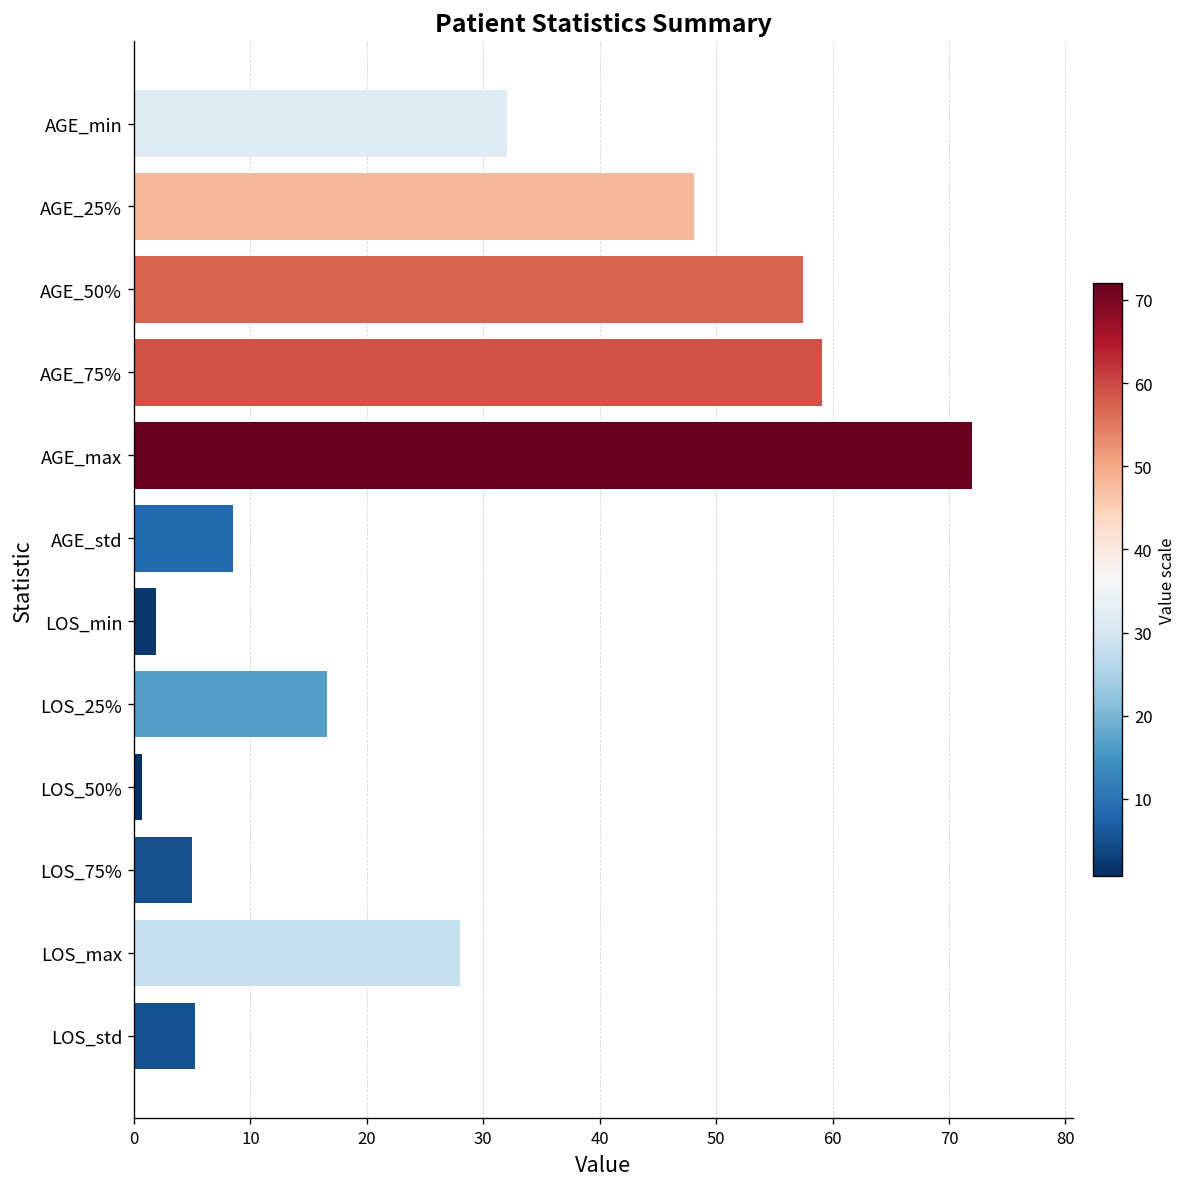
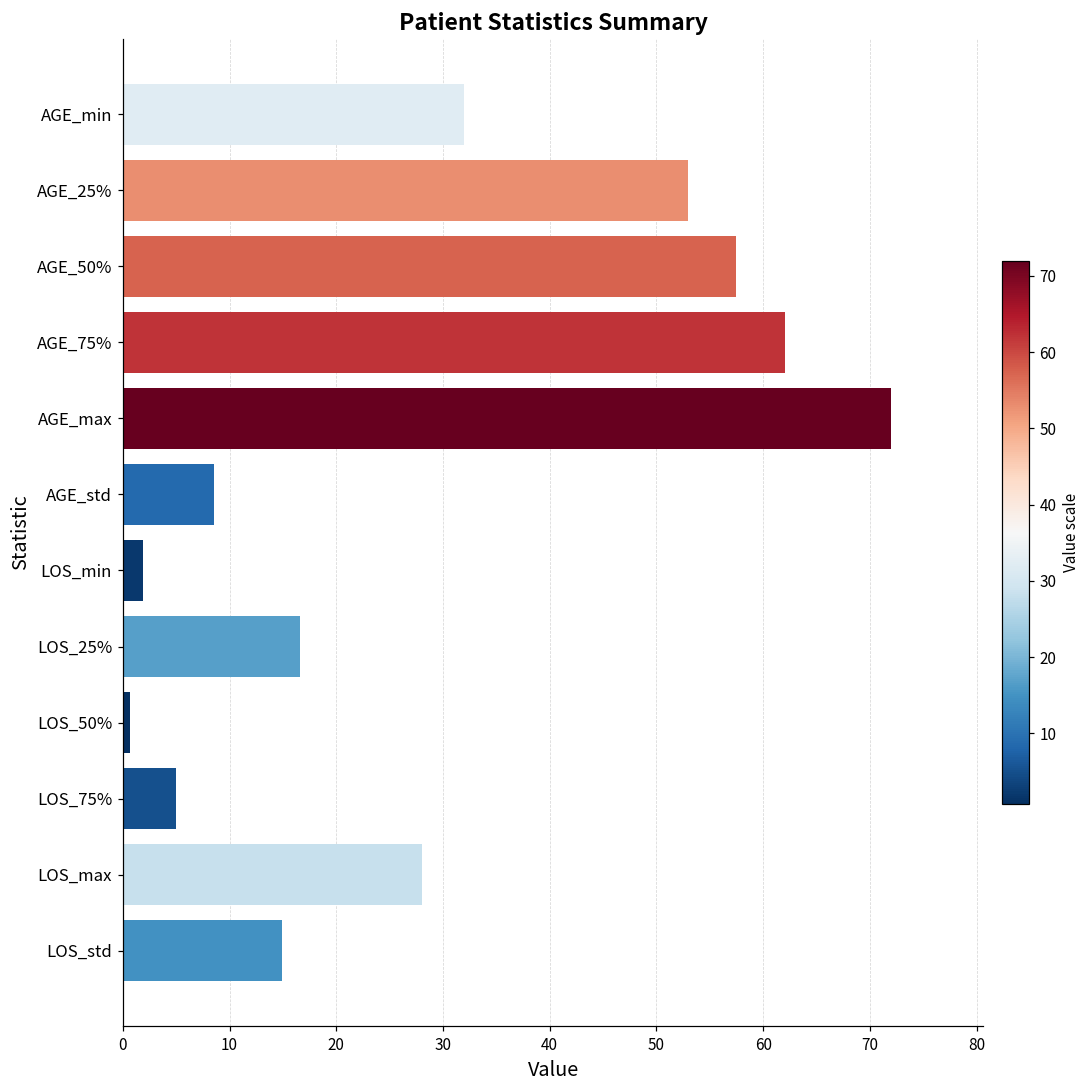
  {
    "AGE_min": 32,
-   "AGE_25%": 48,
+   "AGE_25%": 53,
    "AGE_50%": 58,
-   "AGE_75%": 59,
+   "AGE_75%": 62,
    "AGE_max": 72,
    "AGE_std": 9,
    "LOS_min": 2,
    "LOS_25%": 17,
    "LOS_50%": 1,
    "LOS_75%": 5,
    "LOS_max": 28,
-   "LOS_std": 5
+   "LOS_std": 15
  }
